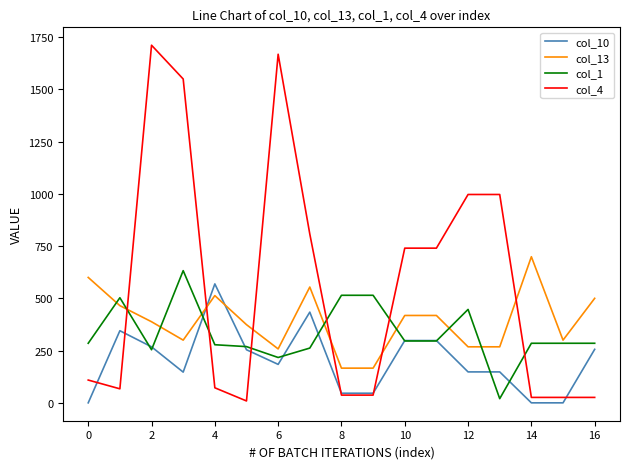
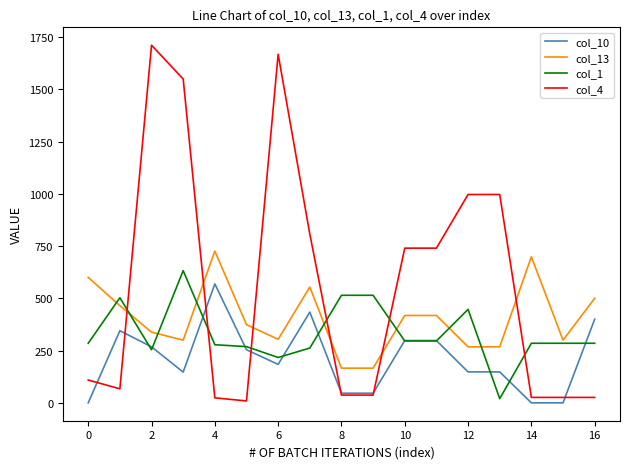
  {
    "col_10": {
      "0": 0,
      "2": 270,
      "4": 570,
      "6": 180,
      "12": 150,
      "14": 0,
-     "16": 260
+     "16": 400
    },
    "col_13": {
      "0": 600,
-     "2": 390,
-     "4": 510,
-     "6": 260,
+     "2": 340,
+     "4": 730,
+     "6": 300,
      "8": 170,
      "10": 420,
      "12": 270,
      "14": 700,
      "16": 500
    },
    "col_1": {
      "0": 290,
      "2": 250,
      "4": 280,
      "6": 220,
      "8": 510,
      "12": 450,
      "14": 290,
      "16": 290
    },
    "col_4": {
      "0": 110,
      "2": 1710,
-     "4": 70,
+     "4": 20,
      "6": 1670,
      "10": 740,
      "12": 1000,
      "14": 30,
      "16": 30
    }
  }
